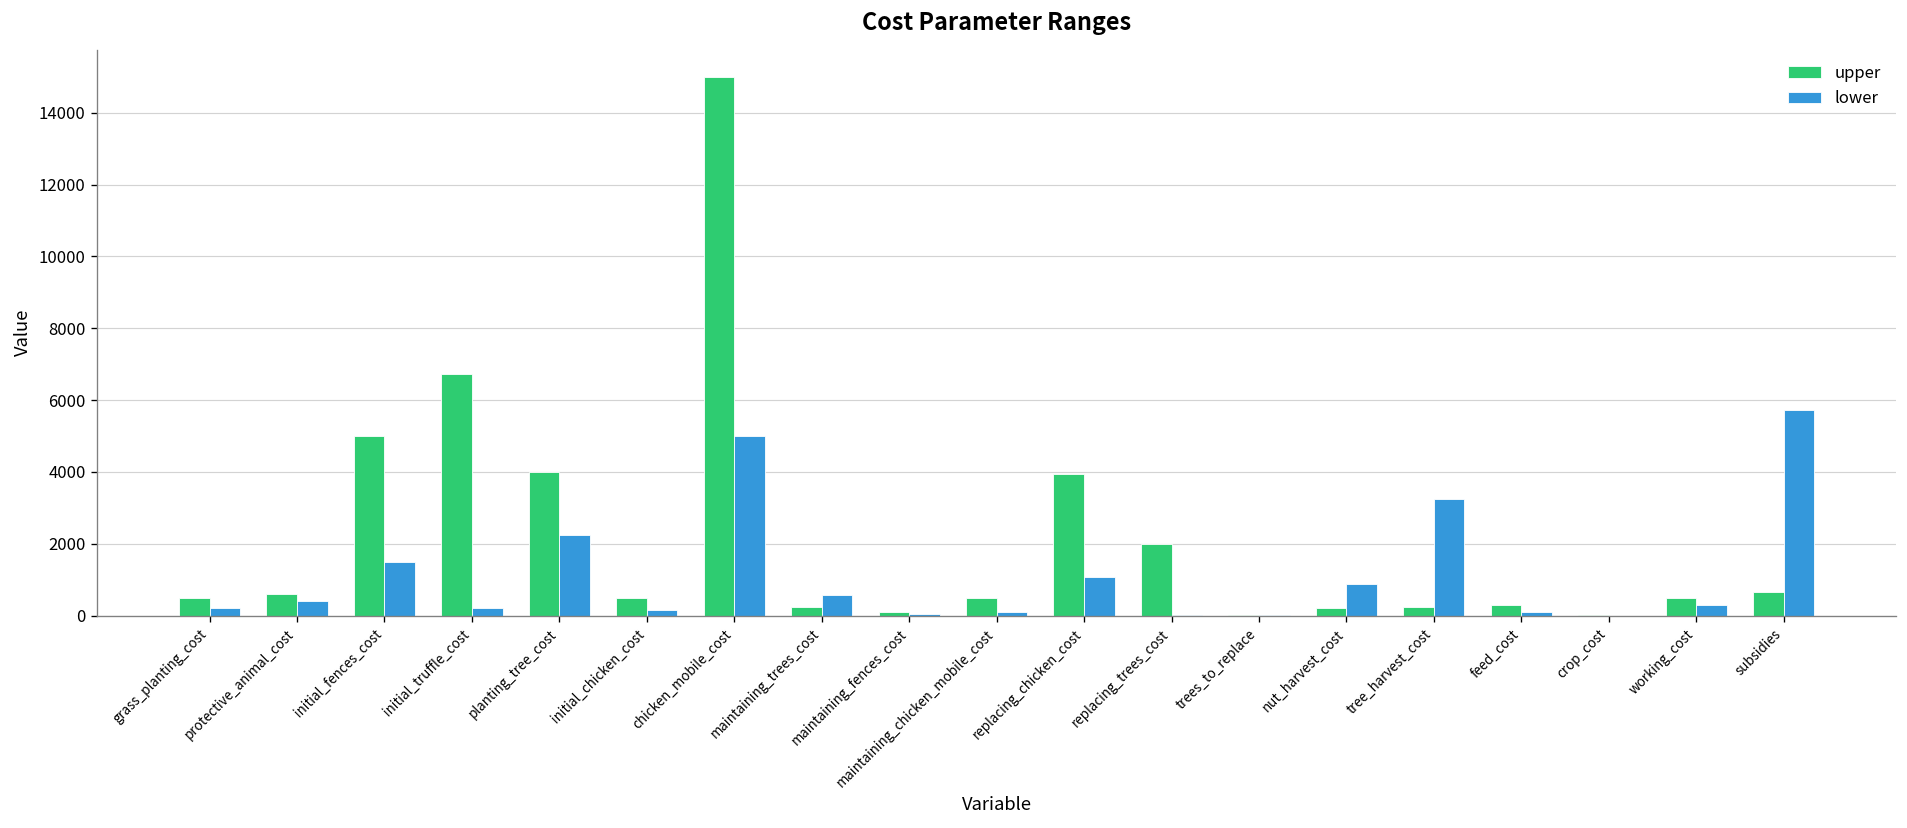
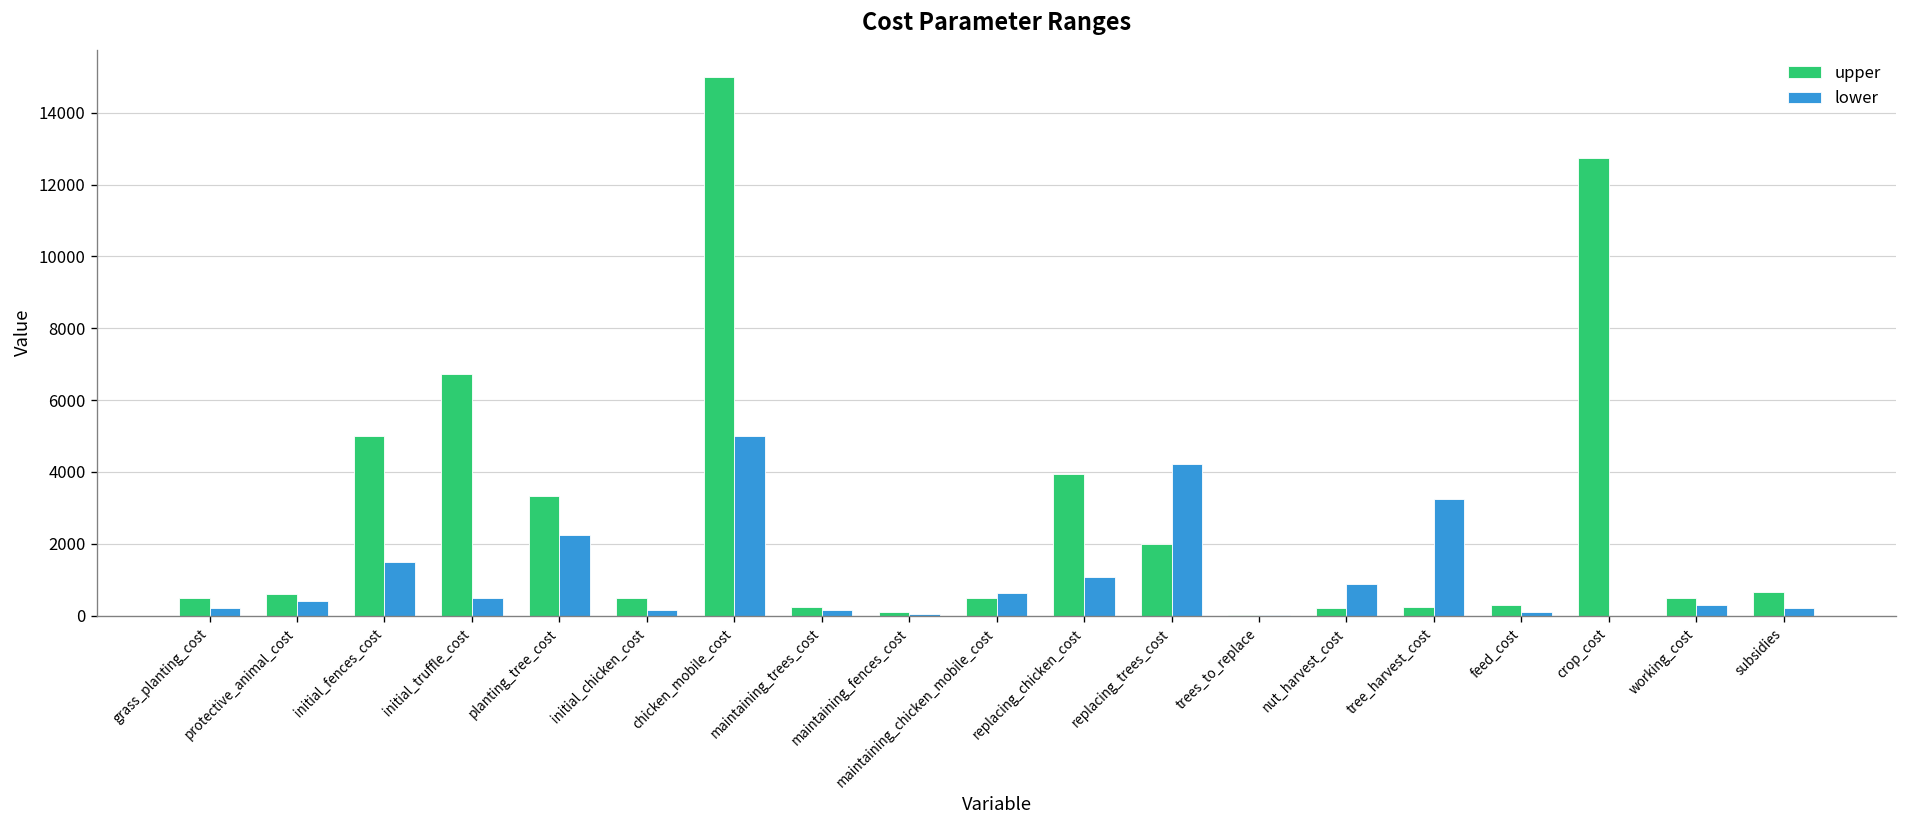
  {
    "upper": {
      "grass_planting_cost": 500,
      "protective_animal_cost": 600,
      "initial_fences_cost": 5000,
      "initial_truffle_cost": 6700,
-     "planting_tree_cost": 4000,
+     "planting_tree_cost": 3300,
      "initial_chicken_cost": 500,
      "chicken_mobile_cost": 15000,
      "maintaining_trees_cost": 300,
      "maintaining_fences_cost": 100,
      "maintaining_chicken_mobile_cost": 500,
      "replacing_chicken_cost": 3900,
      "replacing_trees_cost": 2000,
      "nut_harvest_cost": 200,
      "tree_harvest_cost": 200,
      "feed_cost": 300,
-     "crop_cost": 0,
+     "crop_cost": 12700,
      "working_cost": 500,
      "subsidies": 700
    },
    "lower": {
      "grass_planting_cost": 200,
      "protective_animal_cost": 400,
      "initial_fences_cost": 1500,
-     "initial_truffle_cost": 200,
+     "initial_truffle_cost": 500,
      "planting_tree_cost": 2300,
      "initial_chicken_cost": 200,
      "chicken_mobile_cost": 5000,
-     "maintaining_trees_cost": 600,
-     "maintaining_chicken_mobile_cost": 100,
+     "maintaining_trees_cost": 200,
+     "maintaining_chicken_mobile_cost": 600,
      "replacing_chicken_cost": 1100,
-     "replacing_trees_cost": 0,
+     "replacing_trees_cost": 4200,
      "nut_harvest_cost": 900,
      "tree_harvest_cost": 3200,
      "feed_cost": 100,
      "working_cost": 300,
-     "subsidies": 5700
+     "subsidies": 200
    }
  }
